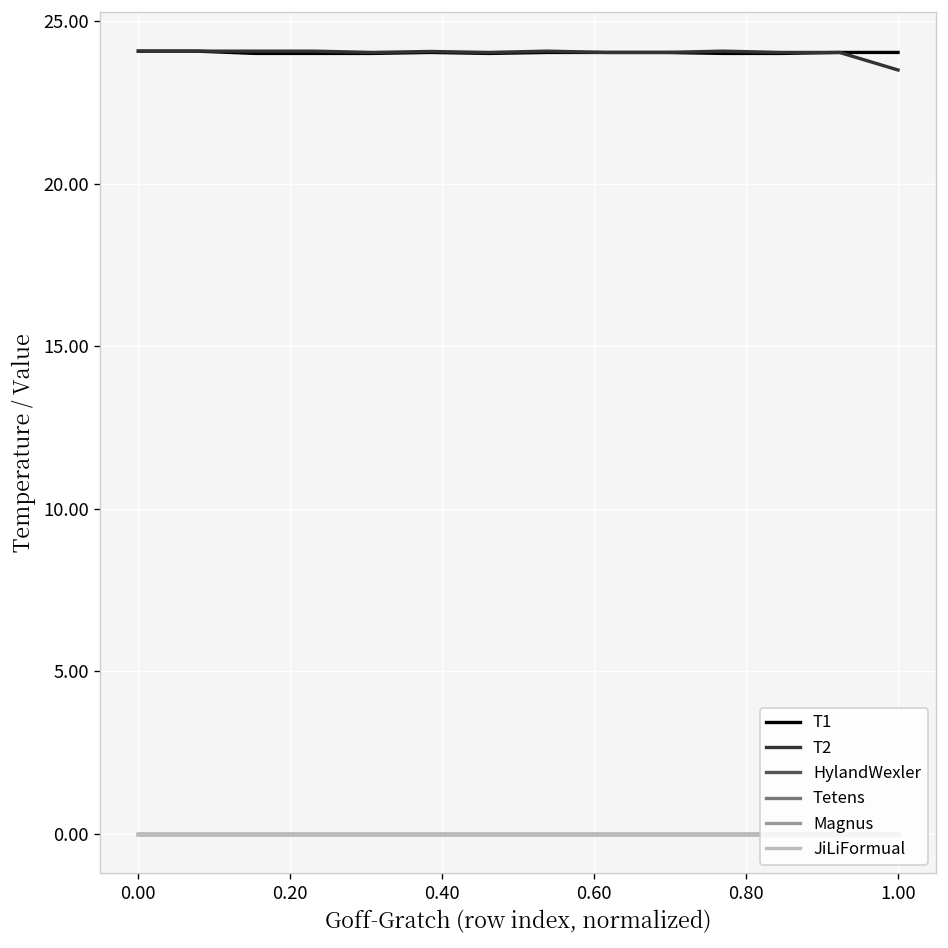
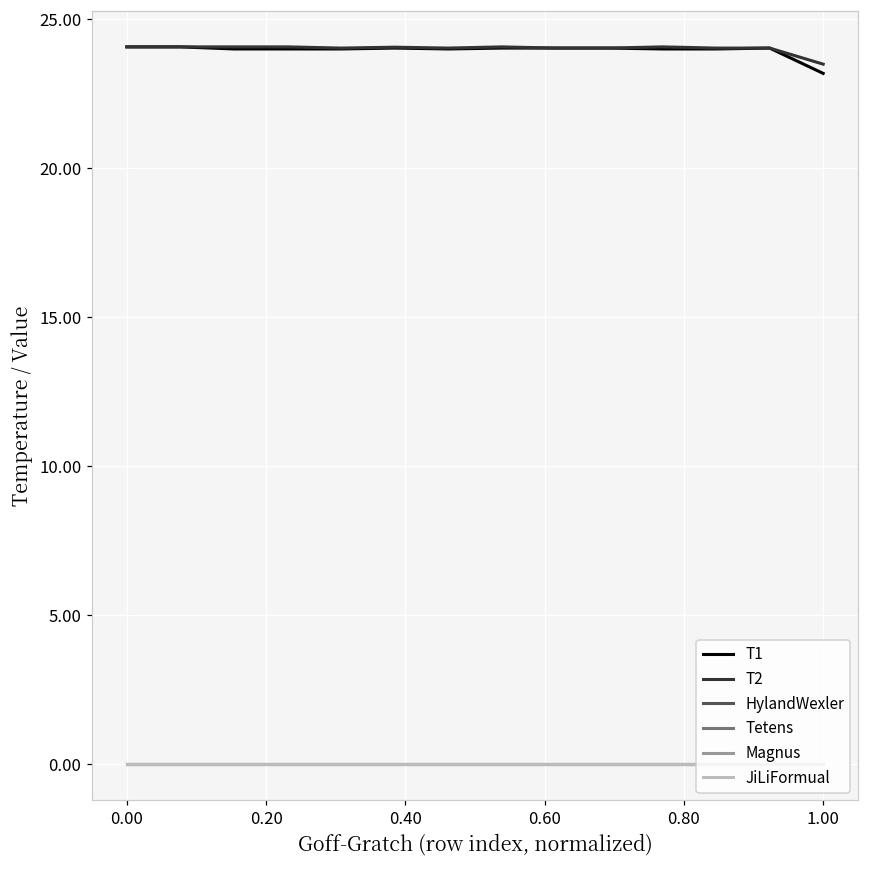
  {
    "T1": {
-     "1.00": 24.0
+     "1.00": 23.2
    },
    "T2": {
      "1.00": 23.5
    },
    "JiLiFormual": {
      "0.00": 0.0
    }
  }
